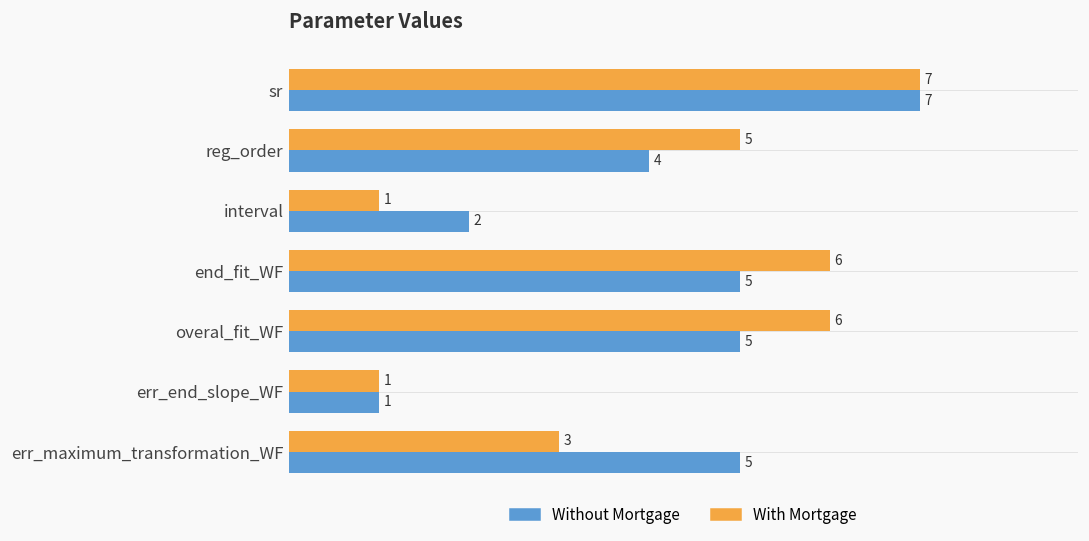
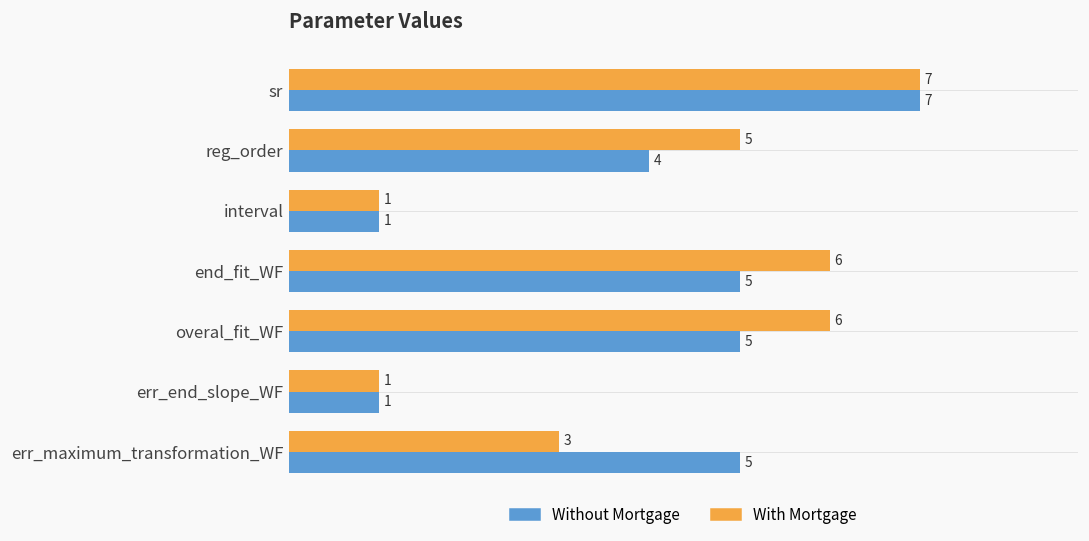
  {
    "Without Mortgage": {
      "sr": 7,
      "reg_order": 4,
-     "interval": 2,
+     "interval": 1,
      "end_fit_WF": 5,
      "overal_fit_WF": 5,
      "err_end_slope_WF": 1,
      "err_maximum_transformation_WF": 5
    },
    "With Mortgage": {
      "sr": 7,
      "reg_order": 5,
      "interval": 1,
      "end_fit_WF": 6,
      "overal_fit_WF": 6,
      "err_end_slope_WF": 1,
      "err_maximum_transformation_WF": 3
    }
  }
